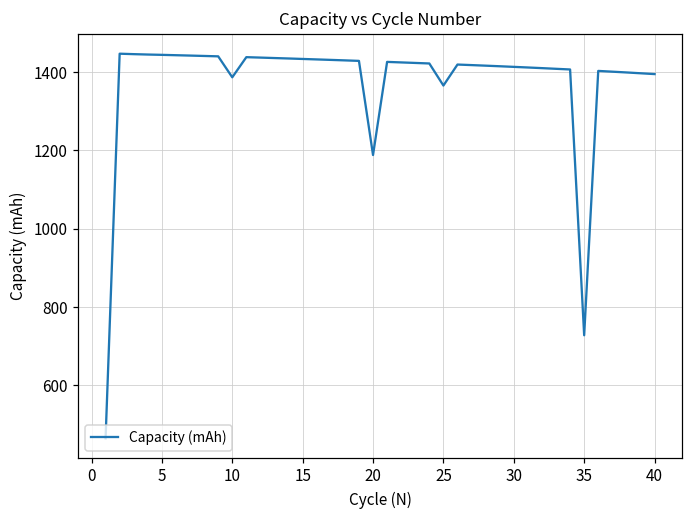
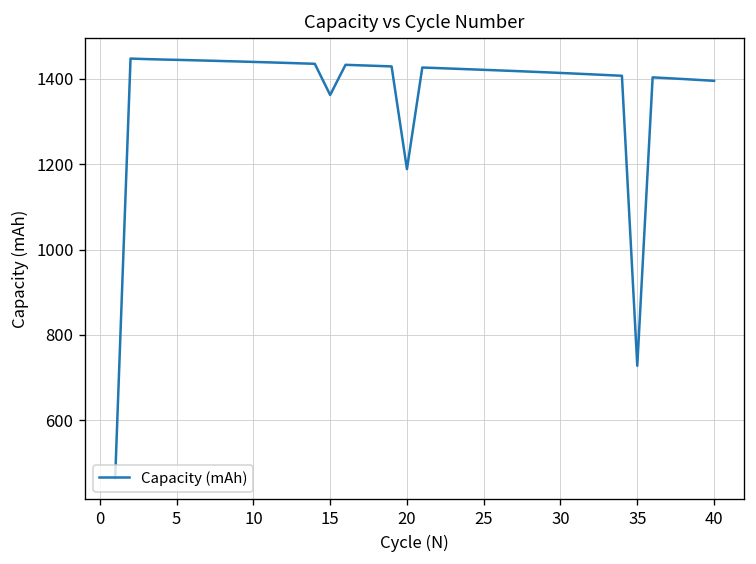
  {
    "5": 1440,
-   "10": 1390,
-   "15": 1430,
+   "10": 1440,
+   "15": 1360,
    "20": 1190,
-   "25": 1370,
+   "25": 1420,
    "30": 1410,
    "35": 730,
    "40": 1400
  }
